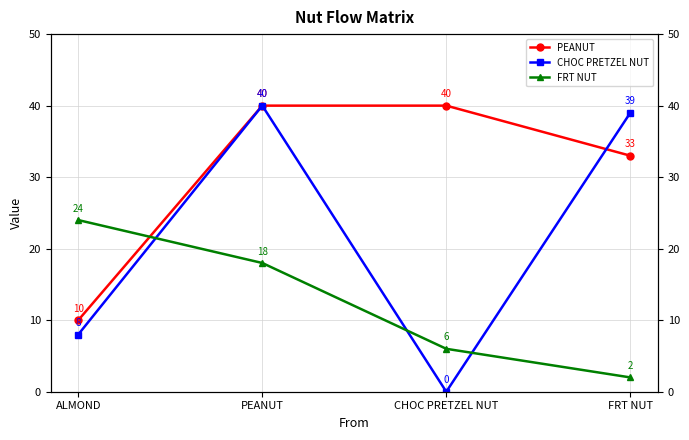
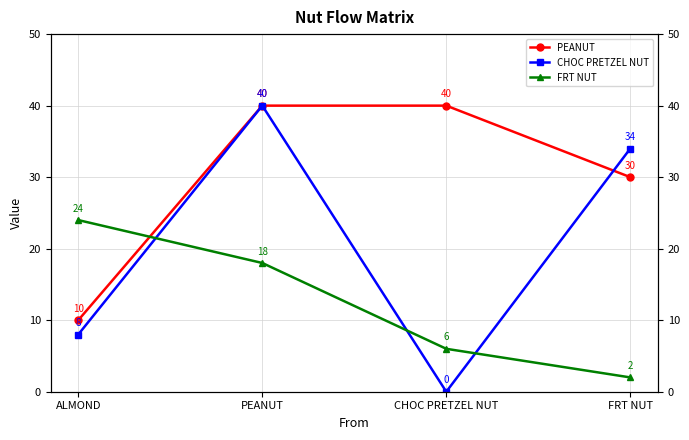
  {
    "PEANUT": {
      "ALMOND": 10,
      "CHOC PRETZEL NUT": 40,
-     "FRT NUT": 33
+     "FRT NUT": 30
    },
    "CHOC PRETZEL NUT": {
      "CHOC PRETZEL NUT": 0,
-     "FRT NUT": 39
+     "FRT NUT": 34
    },
    "FRT NUT": {
      "ALMOND": 24,
      "PEANUT": 18,
      "CHOC PRETZEL NUT": 6,
      "FRT NUT": 2
    }
  }
